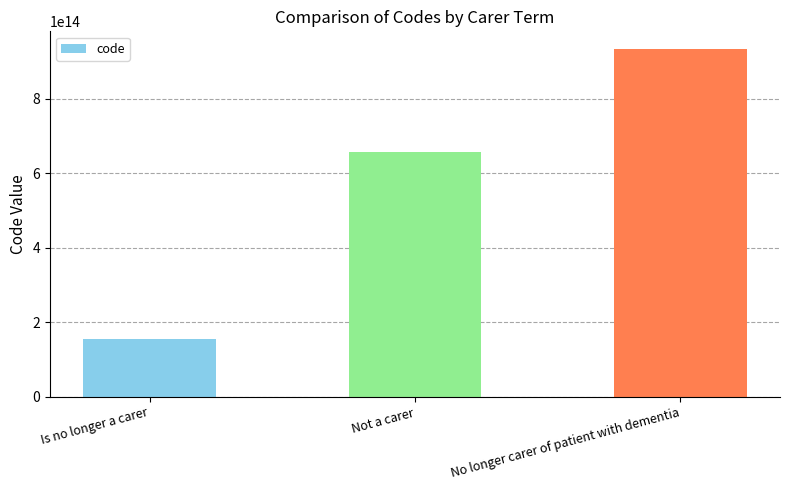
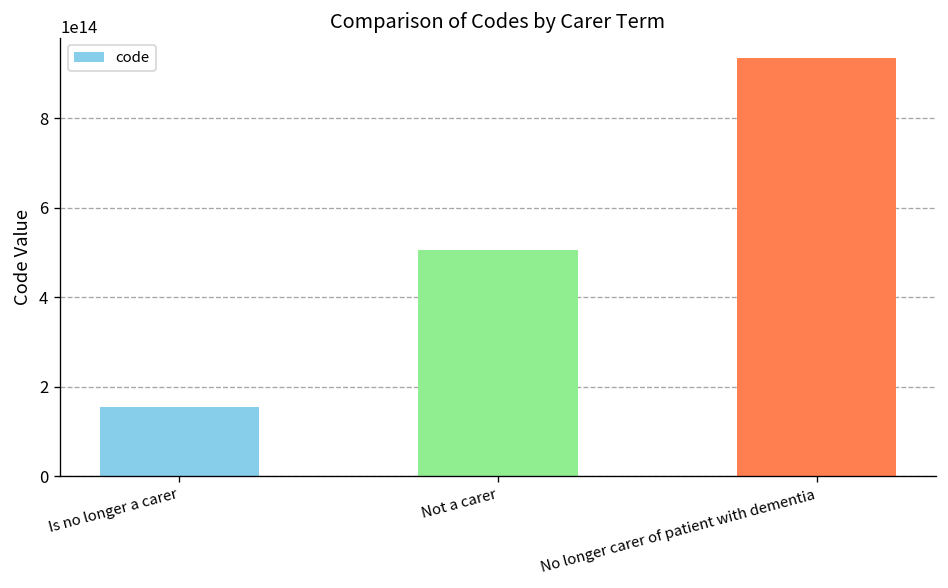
  {
    "Is no longer a carer": 150000000000000,
-   "Not a carer": 660000000000000,
+   "Not a carer": 510000000000000,
    "No longer carer of patient with dementia": 930000000000000
  }
